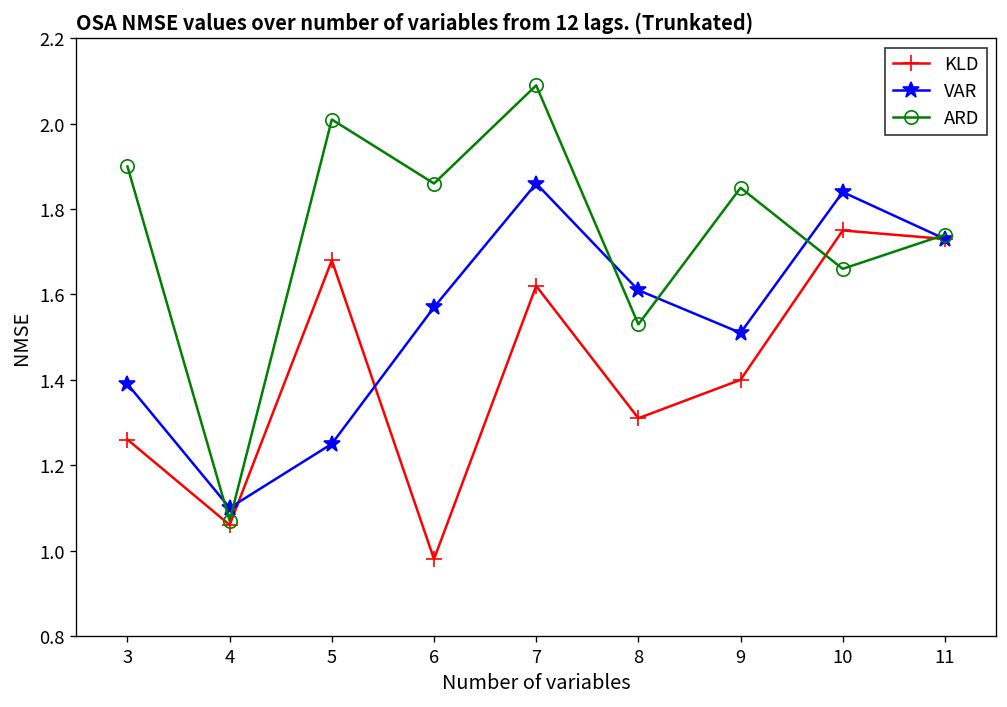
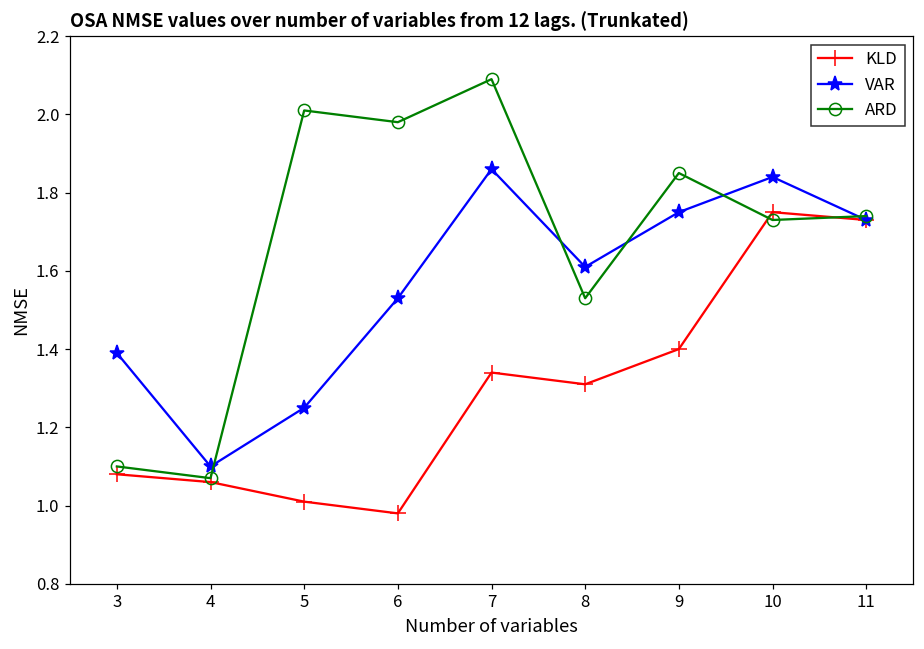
  {
    "KLD": {
-     "3": 1.26,
+     "3": 1.08,
      "4": 1.06,
-     "5": 1.68,
+     "5": 1.01,
      "6": 0.98,
-     "7": 1.62,
+     "7": 1.34,
      "8": 1.31,
      "9": 1.40,
      "10": 1.75
    },
    "VAR": {
      "3": 1.39,
      "4": 1.10,
      "5": 1.25,
-     "6": 1.57,
+     "6": 1.53,
      "7": 1.86,
      "8": 1.61,
-     "9": 1.51,
+     "9": 1.75,
      "10": 1.84
    },
    "ARD": {
-     "3": 1.9,
+     "3": 1.1,
      "4": 1.07,
      "5": 2.01,
-     "6": 1.86,
+     "6": 1.98,
      "7": 2.09,
      "8": 1.53,
      "9": 1.85,
-     "10": 1.66,
+     "10": 1.73,
      "11": 1.74
    }
  }
